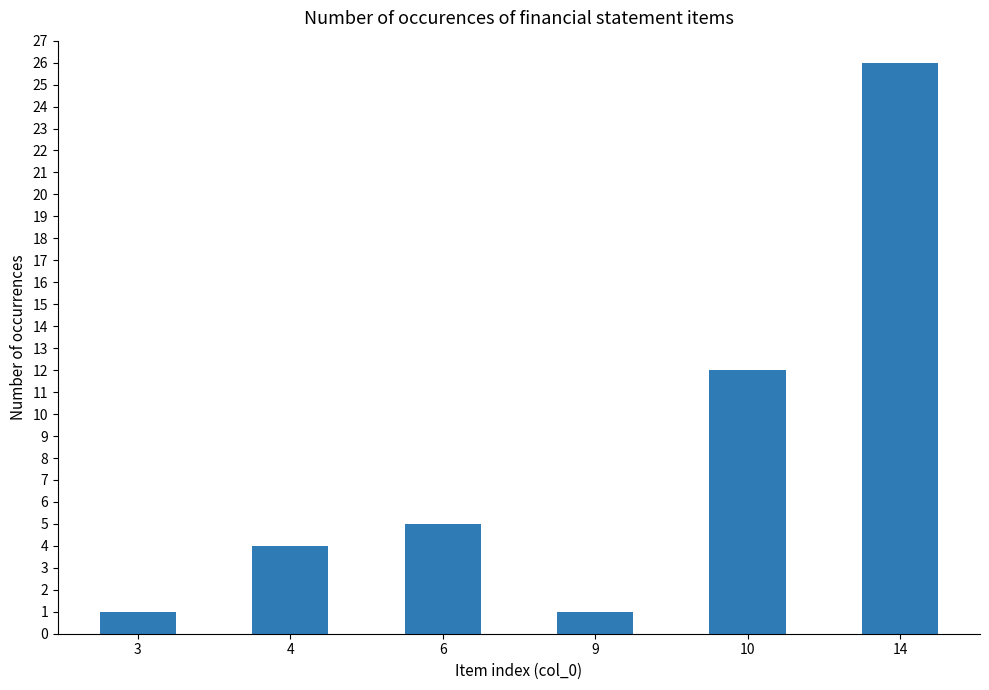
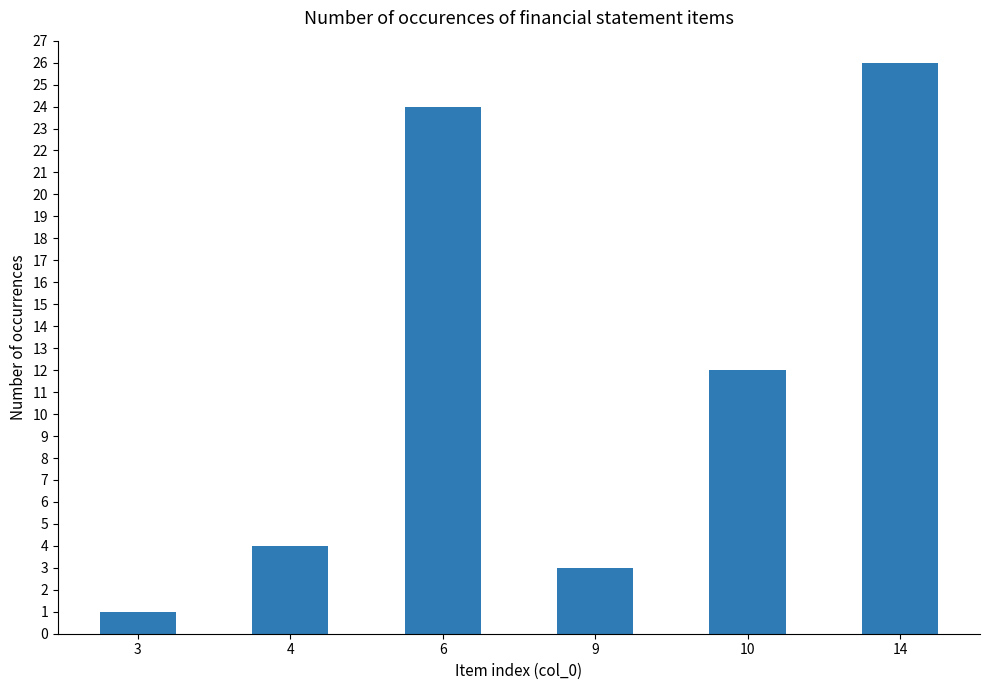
  {
    "3": 1,
    "4": 4,
-   "6": 5,
-   "9": 1,
+   "6": 24,
+   "9": 3,
    "10": 12,
    "14": 26
  }
